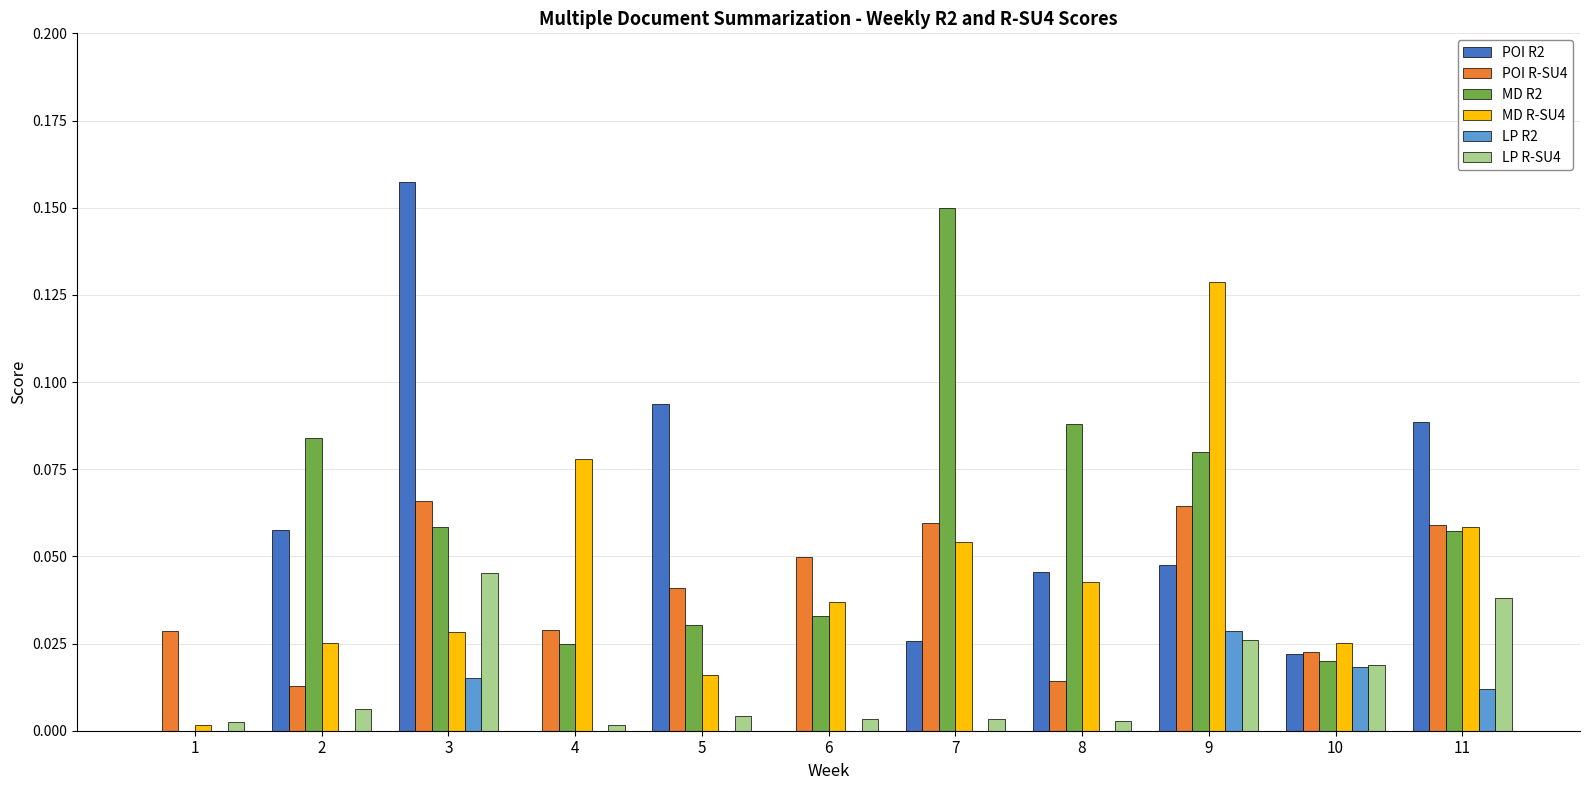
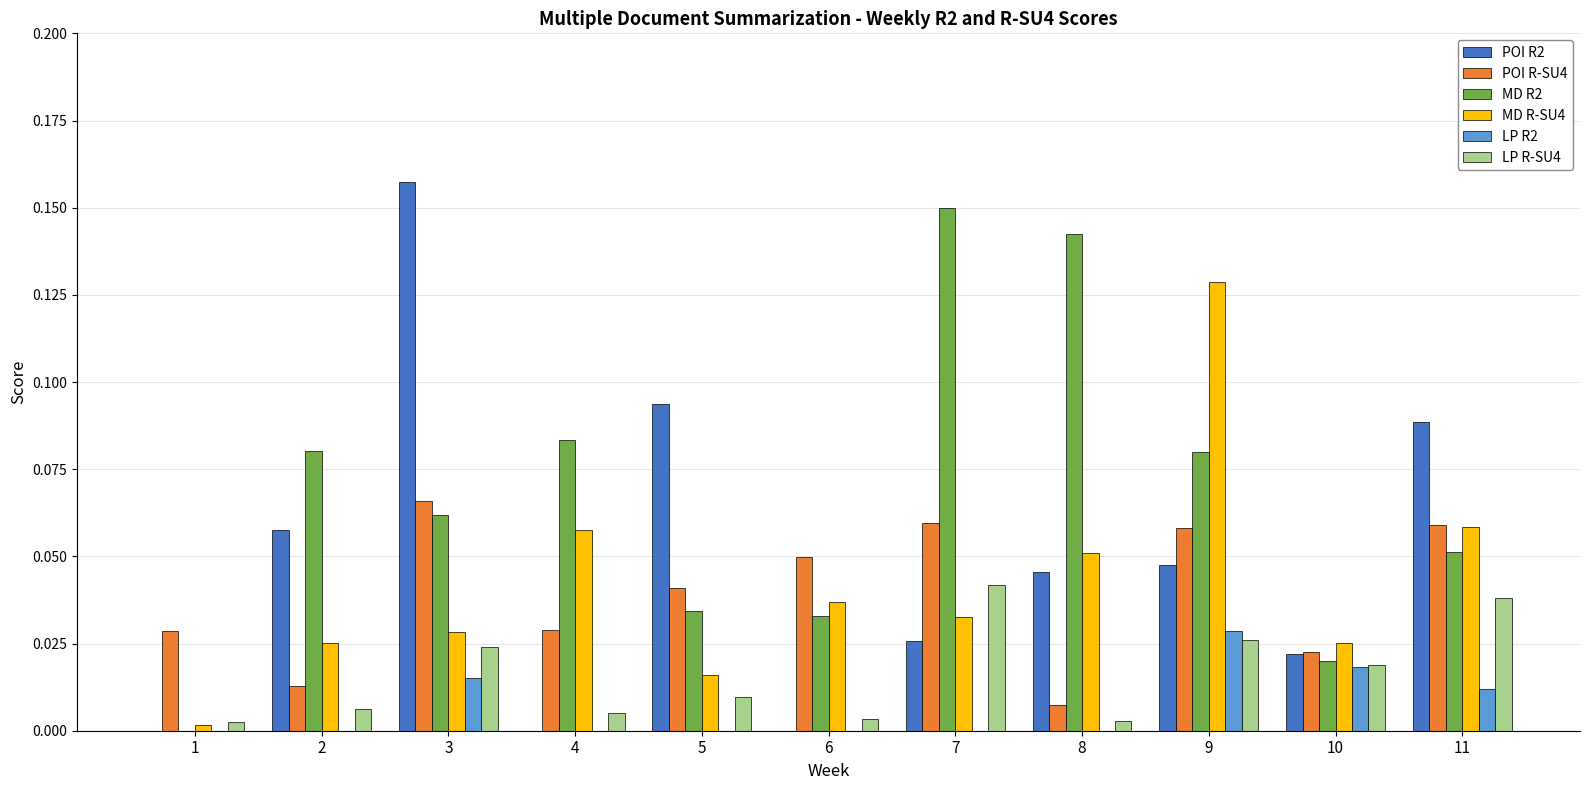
  {
    "POI R-SU4": {
      "1": 0.029,
      "2": 0.013,
      "3": 0.066,
      "4": 0.029,
      "5": 0.041,
      "6": 0.050,
      "7": 0.060,
-     "8": 0.014,
-     "9": 0.065,
+     "8": 0.008,
+     "9": 0.058,
      "10": 0.023,
      "11": 0.059
    },
    "MD R2": {
      "1": 0.000,
-     "2": 0.084,
-     "3": 0.059,
-     "4": 0.025,
-     "5": 0.030,
+     "2": 0.080,
+     "3": 0.062,
+     "4": 0.083,
+     "5": 0.034,
      "6": 0.033,
      "7": 0.150,
-     "8": 0.088,
+     "8": 0.142,
      "9": 0.080,
      "10": 0.020,
-     "11": 0.057
+     "11": 0.051
    },
    "MD R-SU4": {
      "1": 0.002,
      "2": 0.025,
      "3": 0.028,
-     "4": 0.078,
+     "4": 0.058,
      "5": 0.016,
      "6": 0.037,
-     "7": 0.054,
-     "8": 0.043,
+     "7": 0.033,
+     "8": 0.051,
      "9": 0.129,
      "10": 0.025,
      "11": 0.059
    },
    "LP R-SU4": {
      "1": 0.003,
      "2": 0.006,
-     "3": 0.045,
-     "4": 0.002,
-     "5": 0.004,
+     "3": 0.024,
+     "4": 0.005,
+     "5": 0.010,
      "6": 0.003,
-     "7": 0.003,
+     "7": 0.042,
      "8": 0.003,
      "9": 0.026,
      "10": 0.019,
      "11": 0.038
    }
  }
